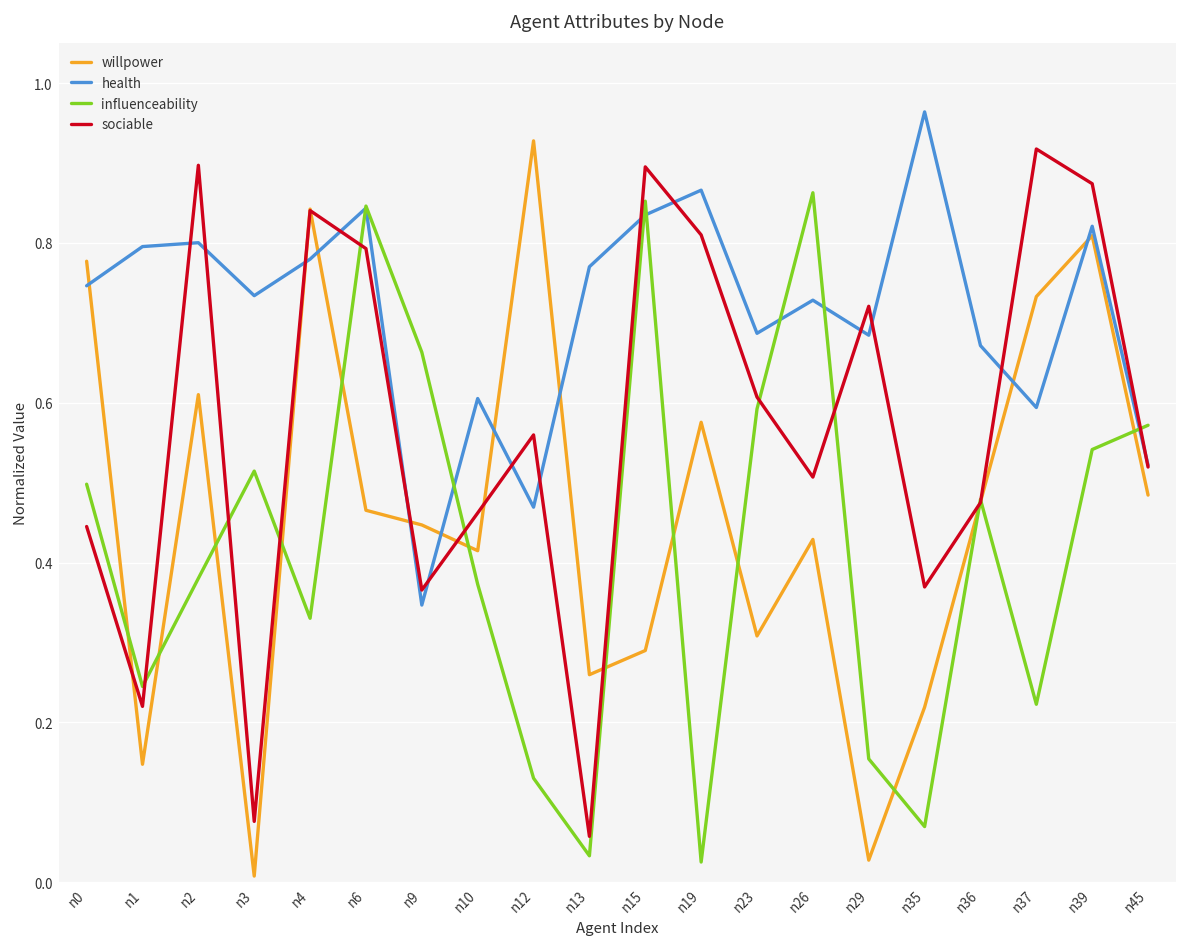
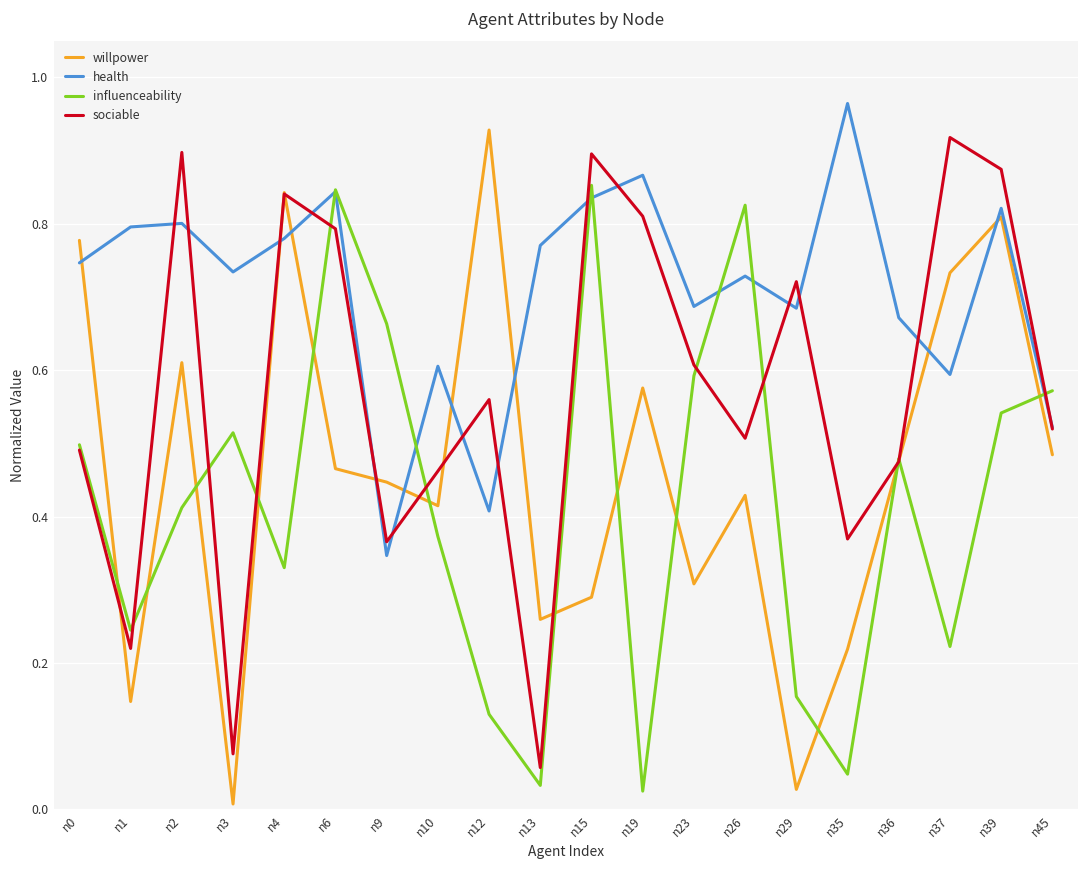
  {
    "willpower": {
      "n0": 0.78,
      "n1": 0.15,
      "n2": 0.61,
      "n3": 0.01,
      "n6": 0.47,
      "n9": 0.45,
      "n10": 0.41,
      "n12": 0.93,
      "n13": 0.26,
      "n15": 0.29,
      "n19": 0.58,
      "n23": 0.31,
      "n26": 0.43,
      "n29": 0.03,
      "n35": 0.22,
      "n37": 0.73,
      "n39": 0.81,
      "n45": 0.48
    },
    "health": {
      "n0": 0.75,
      "n1": 0.80,
      "n2": 0.80,
      "n3": 0.73,
      "n4": 0.78,
      "n9": 0.35,
      "n10": 0.61,
-     "n12": 0.47,
+     "n12": 0.41,
      "n13": 0.77,
      "n15": 0.84,
      "n19": 0.87,
      "n23": 0.69,
      "n26": 0.73,
      "n29": 0.68,
      "n35": 0.96,
      "n36": 0.67,
      "n37": 0.59,
      "n39": 0.82
    },
    "influenceability": {
      "n0": 0.50,
      "n1": 0.24,
-     "n2": 0.38,
+     "n2": 0.41,
      "n3": 0.51,
      "n4": 0.33,
      "n9": 0.66,
      "n10": 0.37,
      "n12": 0.13,
      "n13": 0.03,
      "n15": 0.85,
      "n19": 0.03,
      "n23": 0.59,
-     "n26": 0.86,
+     "n26": 0.83,
      "n29": 0.15,
-     "n35": 0.07,
+     "n35": 0.05,
      "n37": 0.22,
      "n39": 0.54,
      "n45": 0.57
    },
    "sociable": {
-     "n0": 0.45,
+     "n0": 0.49,
      "n1": 0.22,
      "n2": 0.90,
      "n3": 0.08,
      "n6": 0.79,
      "n9": 0.37,
      "n10": 0.46,
      "n12": 0.56,
      "n13": 0.06,
      "n15": 0.90,
      "n19": 0.81,
      "n23": 0.61,
      "n26": 0.51,
      "n29": 0.72,
      "n35": 0.37,
      "n37": 0.92,
      "n39": 0.87
    }
  }
